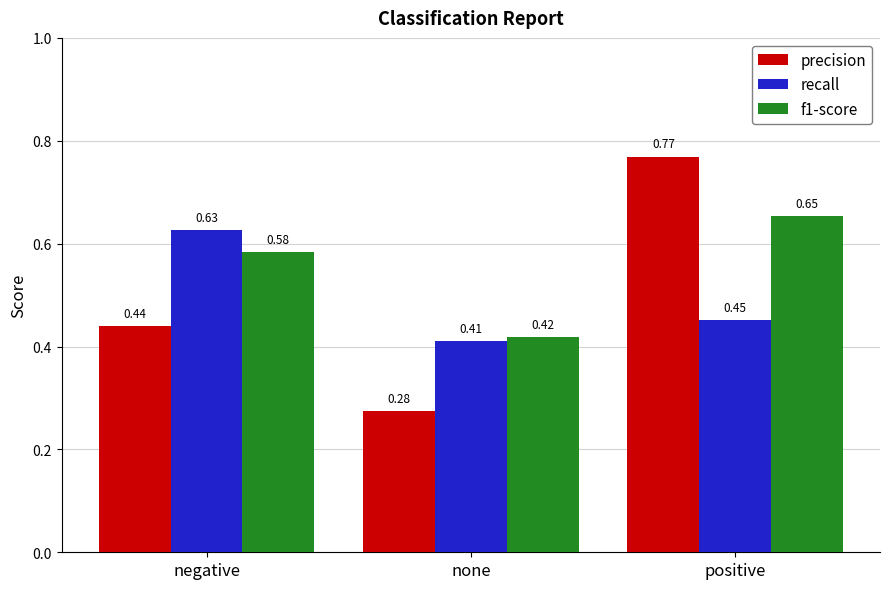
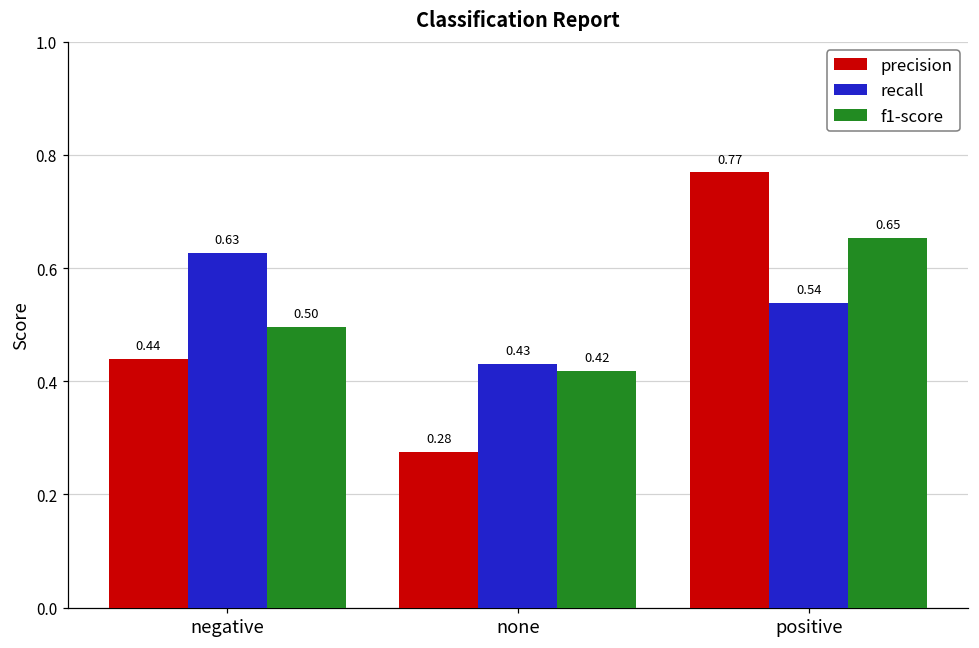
  {
    "precision": {
      "negative": 0.44,
      "none": 0.28,
      "positive": 0.77
    },
    "recall": {
      "negative": 0.63,
-     "none": 0.41,
-     "positive": 0.45
+     "none": 0.43,
+     "positive": 0.54
    },
    "f1-score": {
-     "negative": 0.58,
+     "negative": 0.50,
      "none": 0.42,
      "positive": 0.65
    }
  }
